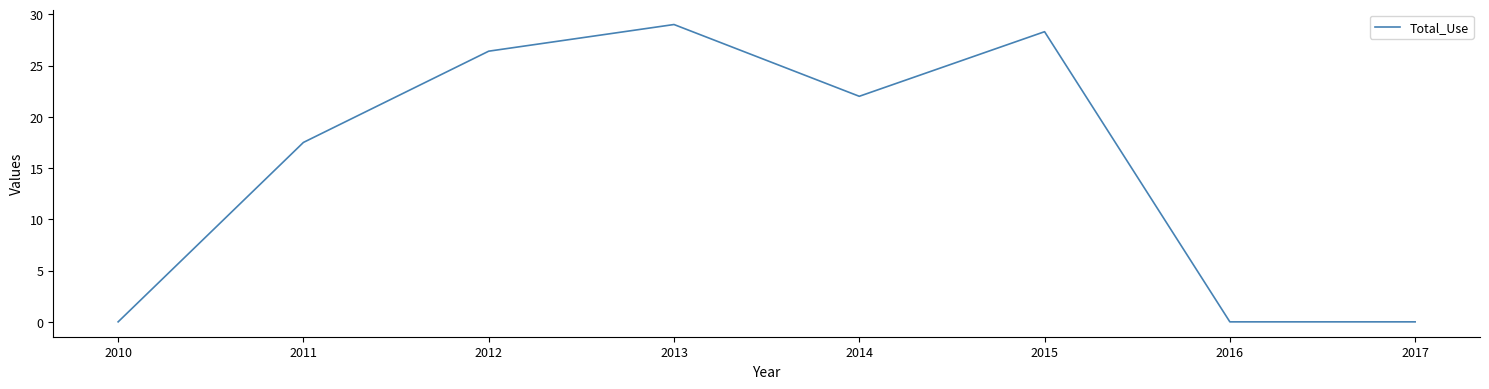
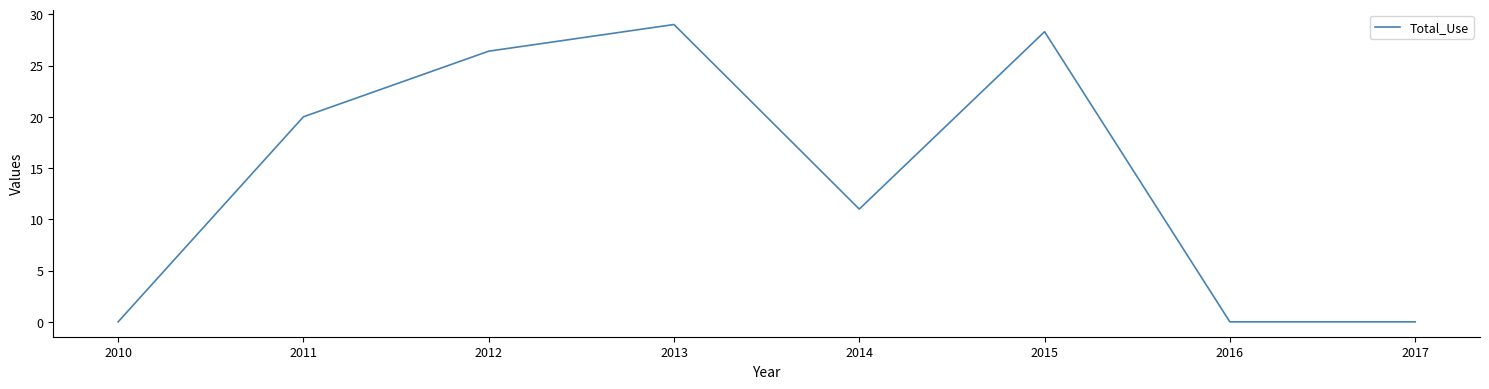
  {
    "2010": 0.0,
-   "2011": 17.5,
+   "2011": 20.0,
    "2012": 26.4,
    "2013": 29.0,
-   "2014": 22,
+   "2014": 11,
    "2015": 28.3,
    "2016": 0.0,
    "2017": 0.0
  }
